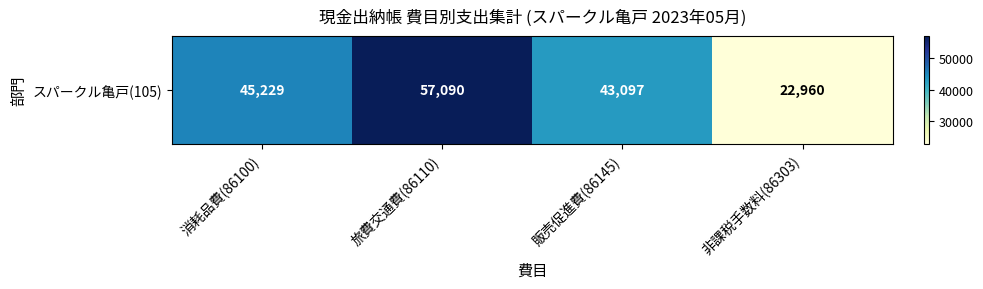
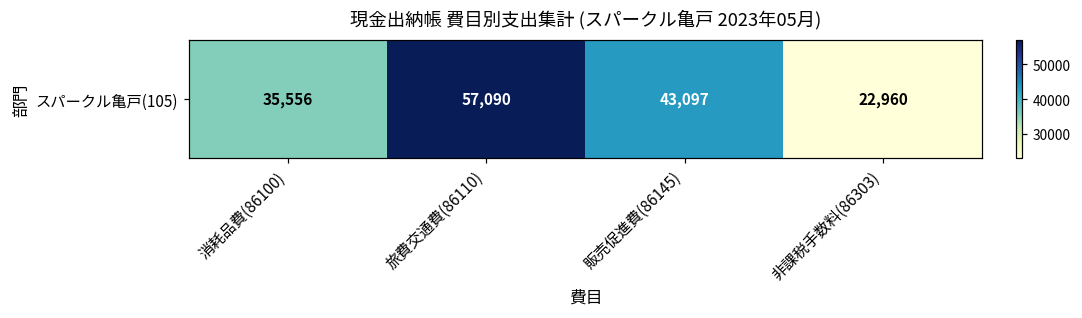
  {
    "スパークル亀戸(105)": {
-     "消耗品費(86100)": "45,229",
+     "消耗品費(86100)": "35,556",
      "旅費交通費(86110)": "57,090",
      "販売促進費(86145)": "43,097",
      "非課税手数料(86303)": "22,960"
    }
  }
